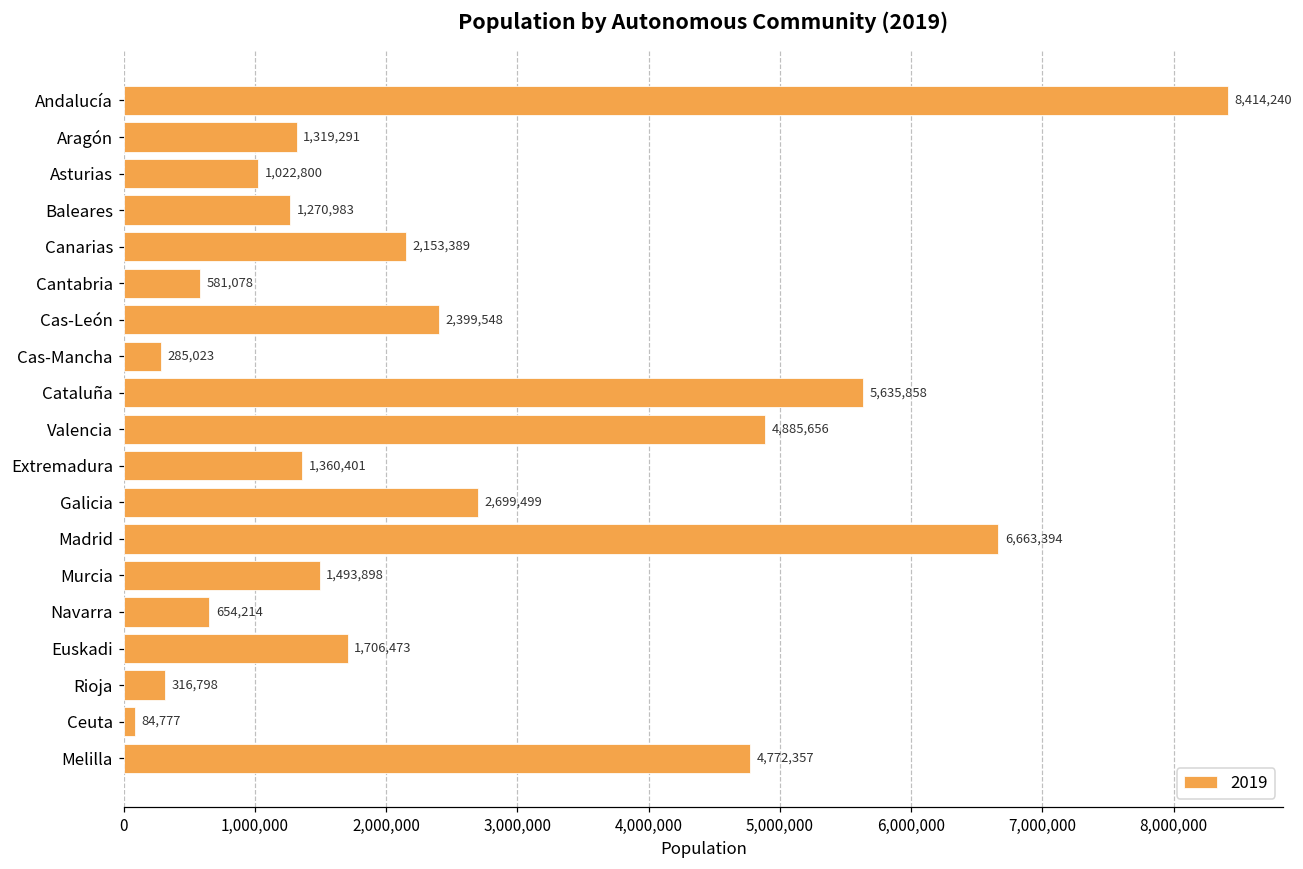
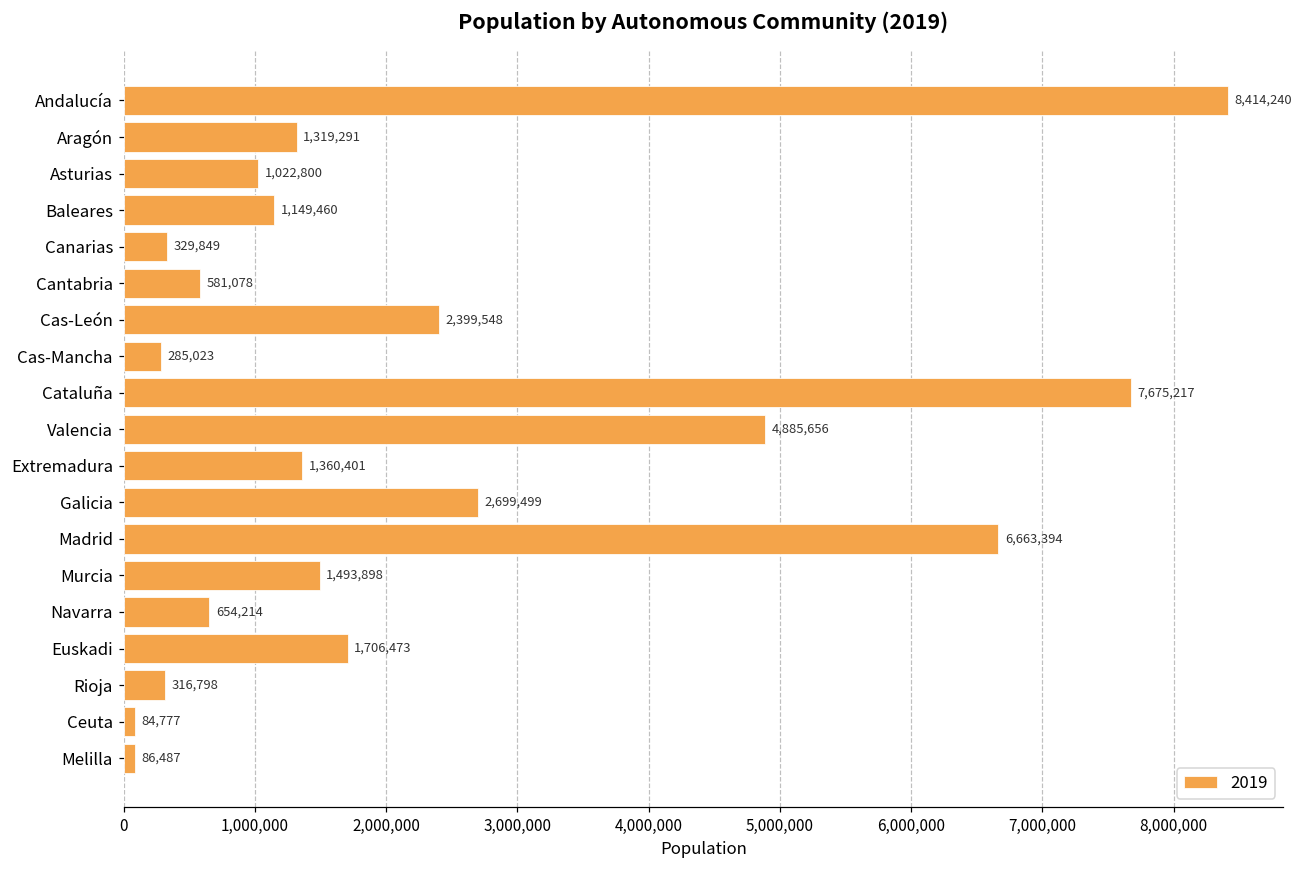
  {
    "Andalucía": "8,414,240",
    "Aragón": "1,319,291",
    "Asturias": "1,022,800",
-   "Baleares": "1,270,983",
-   "Canarias": "2,153,389",
+   "Baleares": "1,149,460",
+   "Canarias": "329,849",
    "Cantabria": "581,078",
    "Cas-León": "2,399,548",
    "Cas-Mancha": "285,023",
-   "Cataluña": "5,635,858",
+   "Cataluña": "7,675,217",
    "Valencia": "4,885,656",
    "Extremadura": "1,360,401",
    "Galicia": "2,699,499",
    "Madrid": "6,663,394",
    "Murcia": "1,493,898",
    "Navarra": "654,214",
    "Euskadi": "1,706,473",
    "Rioja": "316,798",
    "Ceuta": "84,777",
-   "Melilla": "4,772,357"
+   "Melilla": "86,487"
  }
